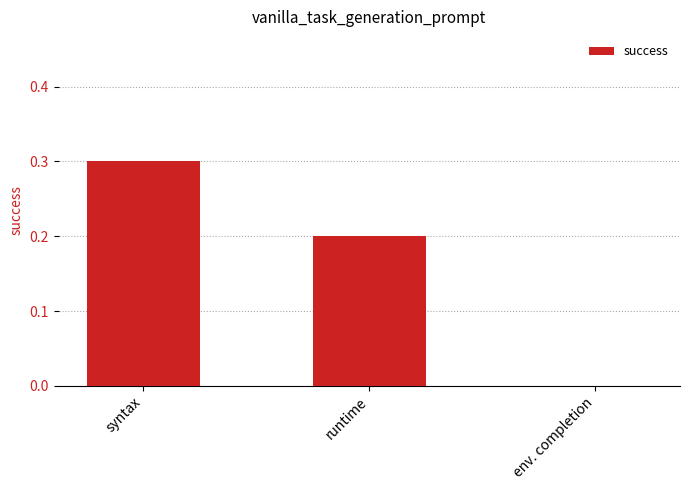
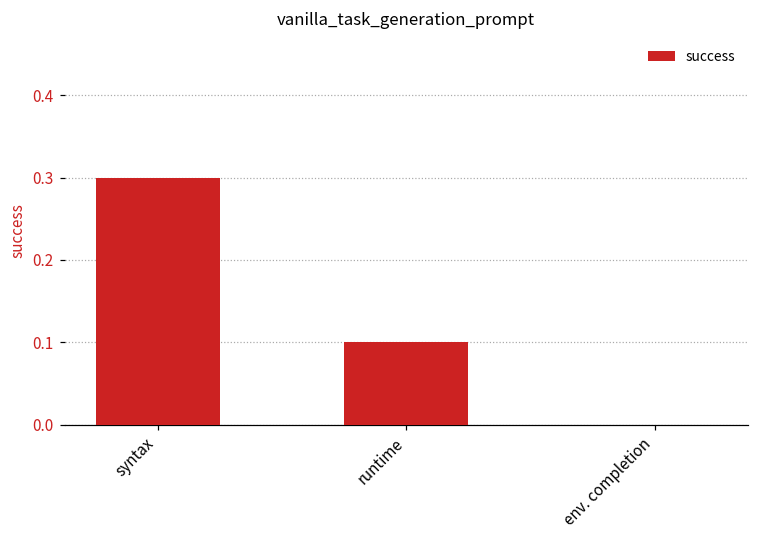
  {
    "syntax": 0.3,
-   "runtime": 0.2,
+   "runtime": 0.1,
    "env. completion": 0.0
  }
